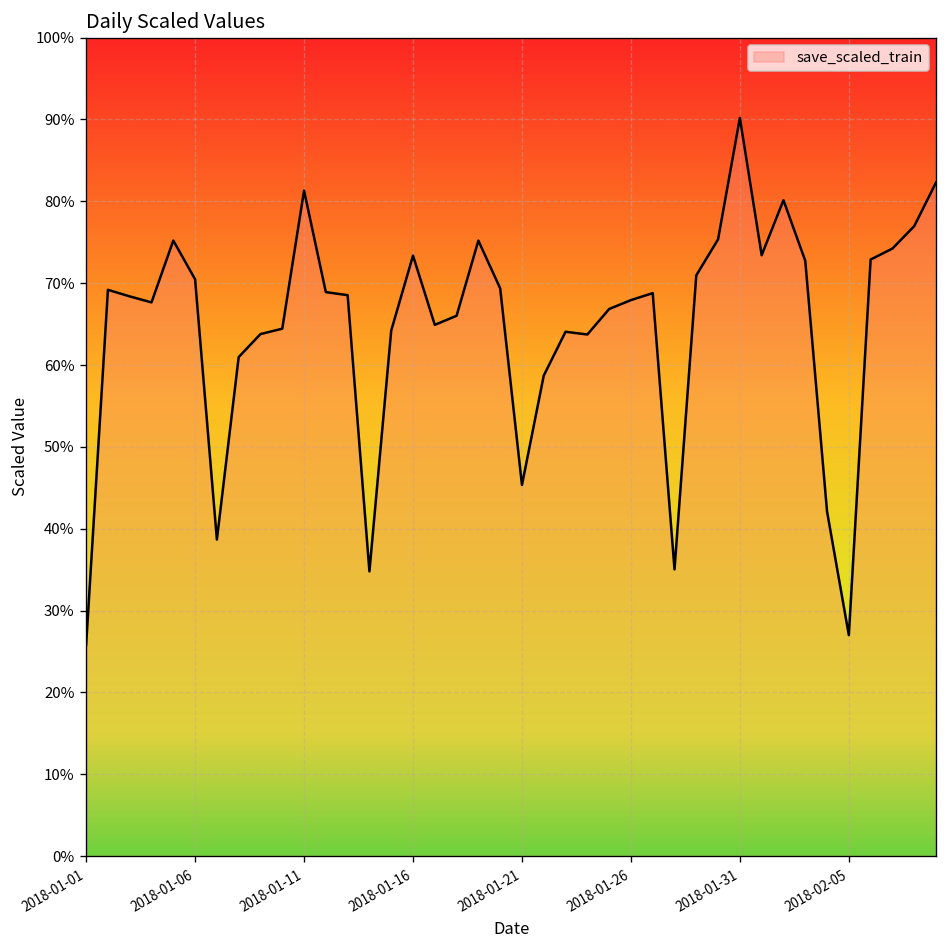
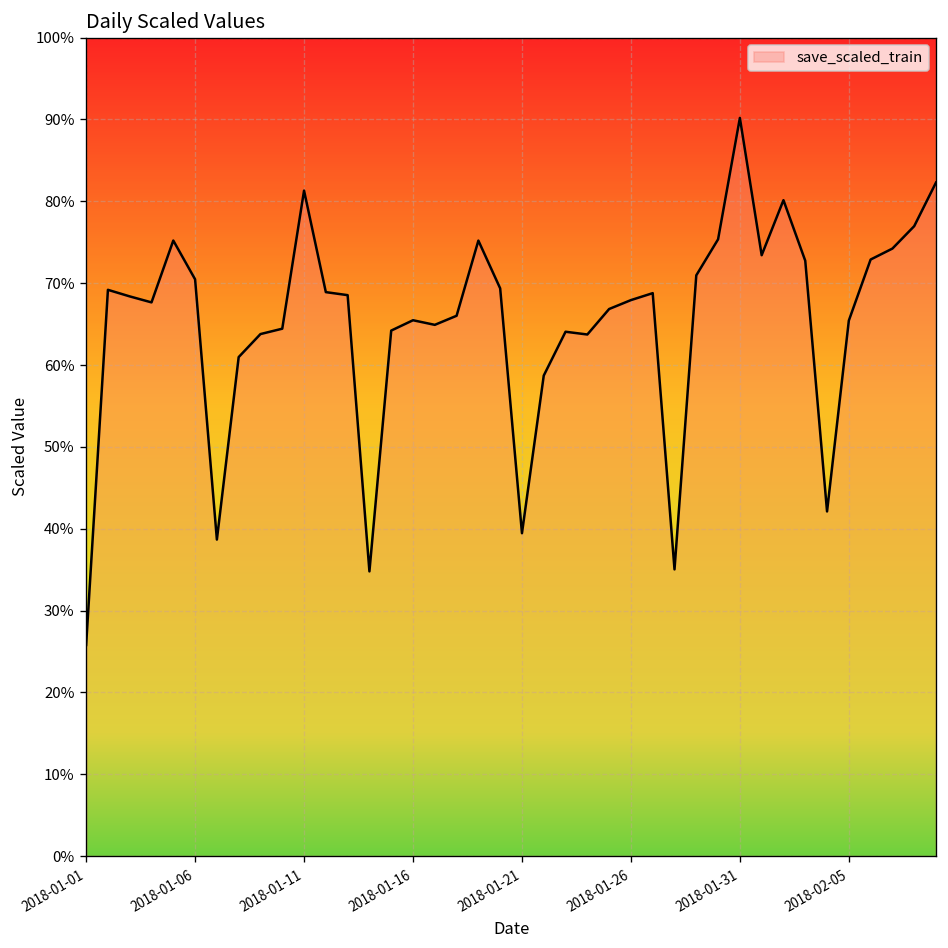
  {
    "2018-01-01": "26%",
    "2018-01-06": "70%",
    "2018-01-11": "81%",
-   "2018-01-16": "73%",
-   "2018-01-21": "45%",
+   "2018-01-16": "65%",
+   "2018-01-21": "39%",
    "2018-01-26": "68%",
    "2018-01-31": "90%",
-   "2018-02-05": "27%"
+   "2018-02-05": "65%"
  }
